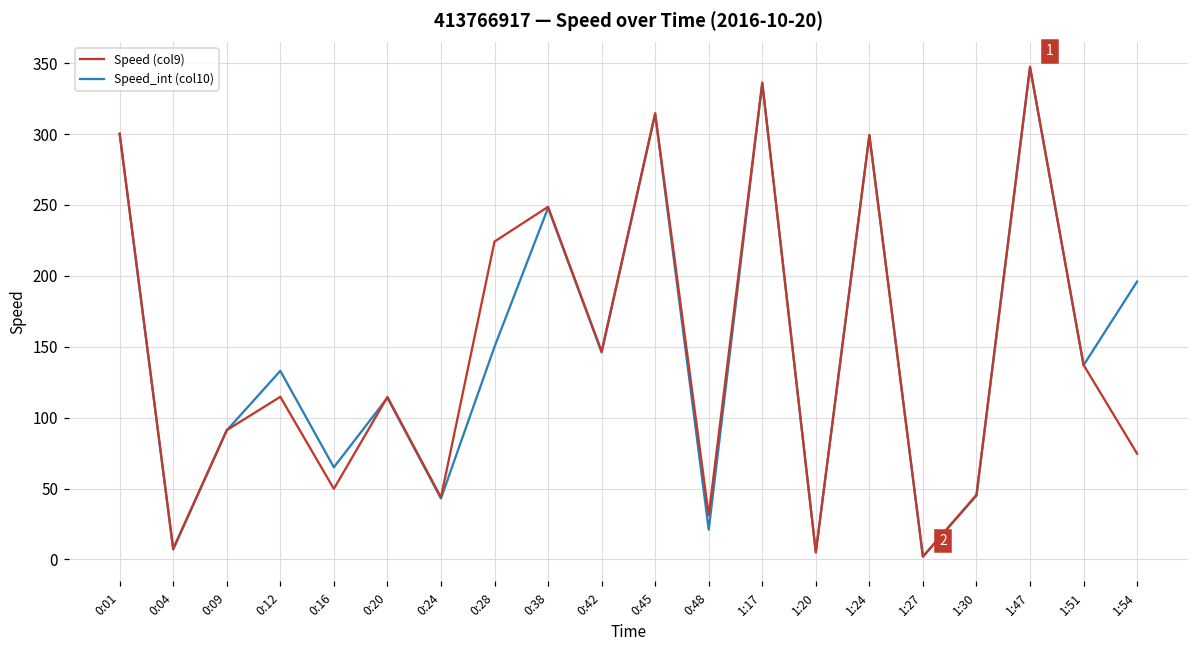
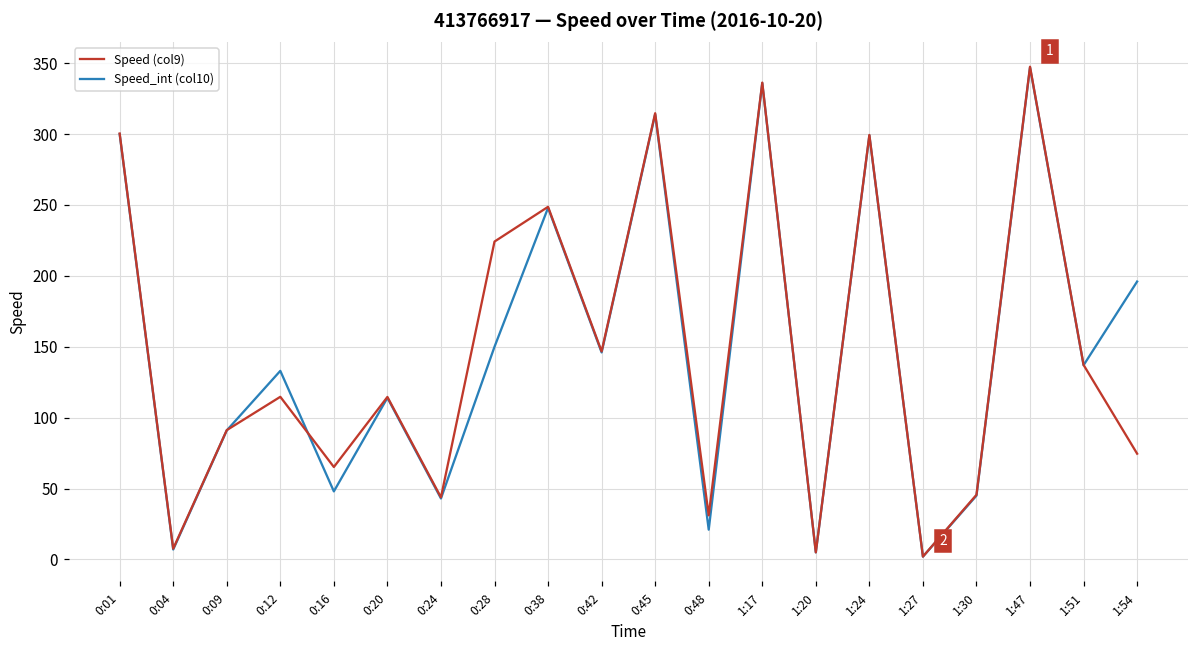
  {
    "Speed (col9)": {
      "0:12": 115,
-     "0:16": 50,
+     "0:16": 65,
      "0:28": 224,
      "0:48": 31,
      "1:54": 75
    },
    "Speed_int (col10)": {
      "0:12": 133,
-     "0:16": 65,
+     "0:16": 48,
      "0:28": 150,
      "0:48": 21,
      "1:54": 196
    }
  }
